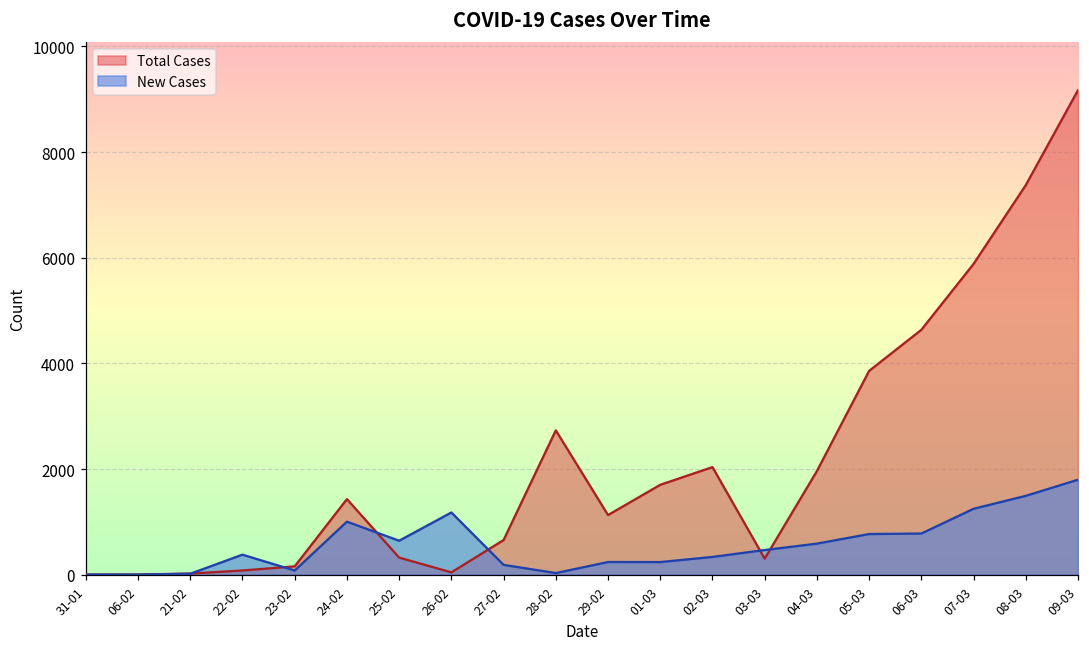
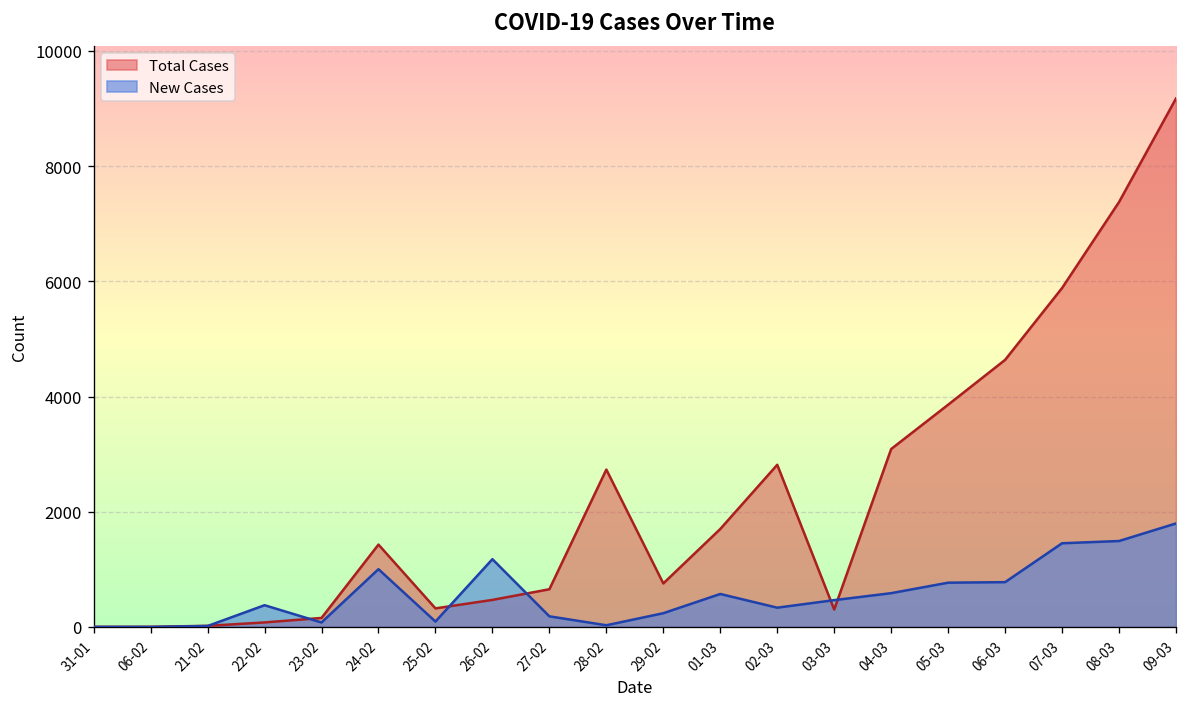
  {
    "Total Cases": {
      "22-02": 100,
      "23-02": 200,
      "24-02": 1400,
      "25-02": 300,
-     "26-02": 0,
+     "26-02": 500,
      "27-02": 700,
      "28-02": 2700,
-     "29-02": 1100,
+     "29-02": 800,
      "01-03": 1700,
-     "02-03": 2000,
+     "02-03": 2800,
      "03-03": 300,
-     "04-03": 2000,
+     "04-03": 3100,
      "05-03": 3900,
      "06-03": 4600,
      "07-03": 5900,
      "08-03": 7400,
      "09-03": 9200
    },
    "New Cases": {
      "22-02": 400,
      "23-02": 100,
      "24-02": 1000,
-     "25-02": 600,
+     "25-02": 100,
      "26-02": 1200,
      "27-02": 200,
      "28-02": 0,
      "29-02": 200,
-     "01-03": 200,
+     "01-03": 600,
      "02-03": 300,
      "03-03": 500,
      "04-03": 600,
      "05-03": 800,
      "06-03": 800,
-     "07-03": 1200,
+     "07-03": 1500,
      "08-03": 1500,
      "09-03": 1800
    }
  }
